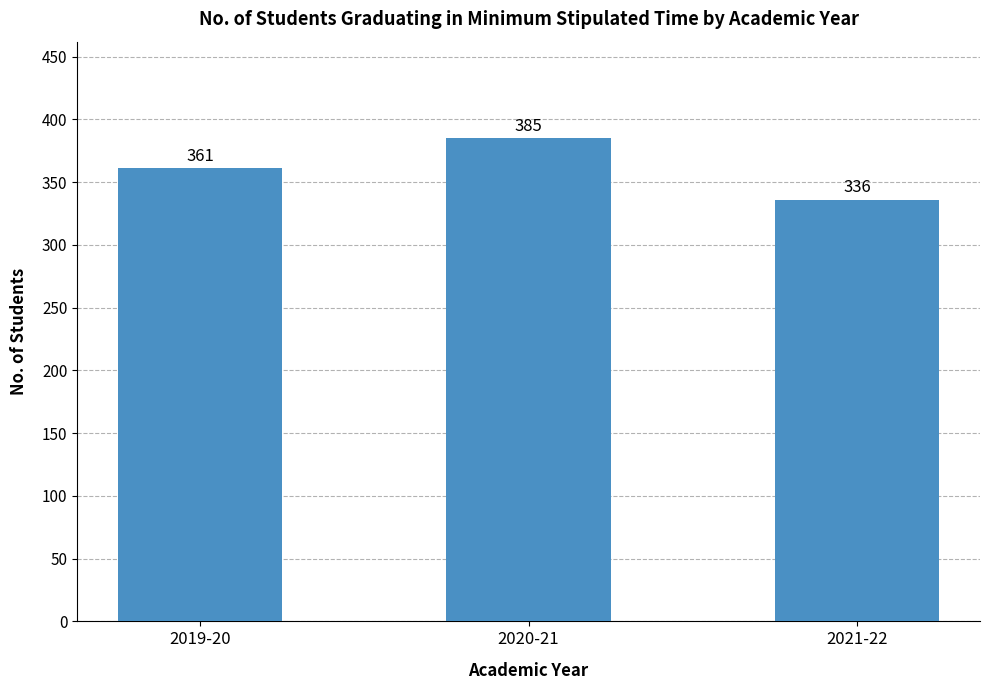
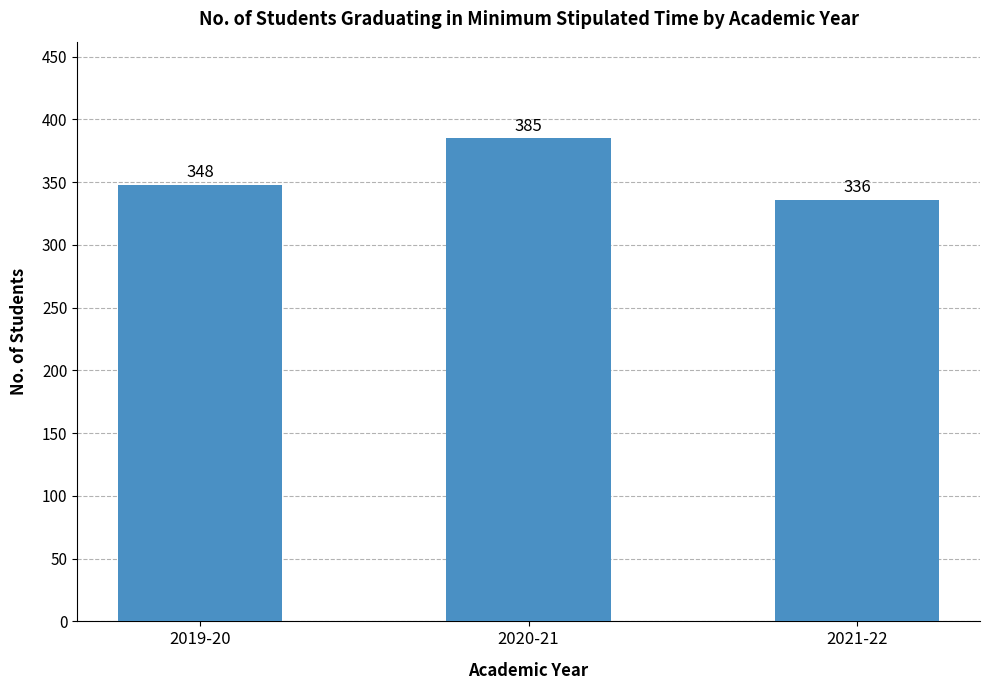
  {
-   "2019-20": 361,
+   "2019-20": 348,
    "2020-21": 385,
    "2021-22": 336
  }
